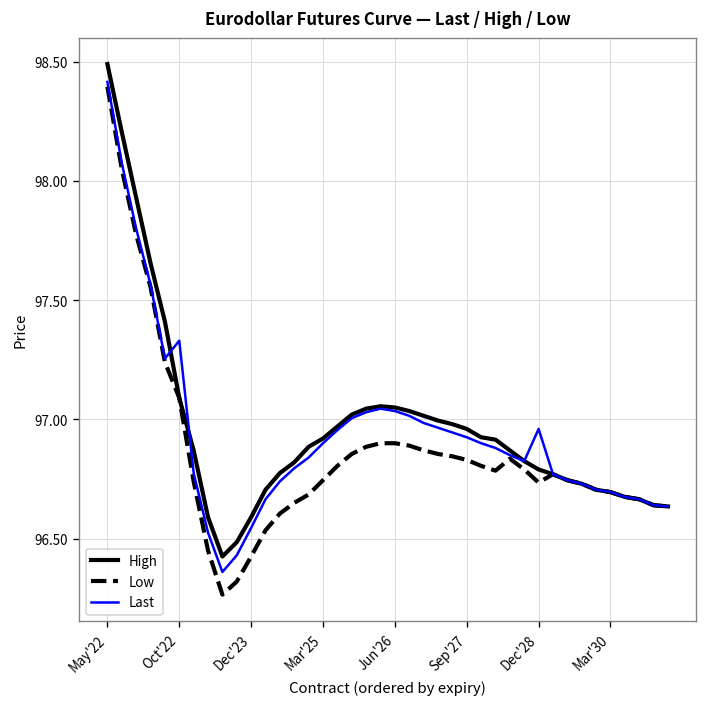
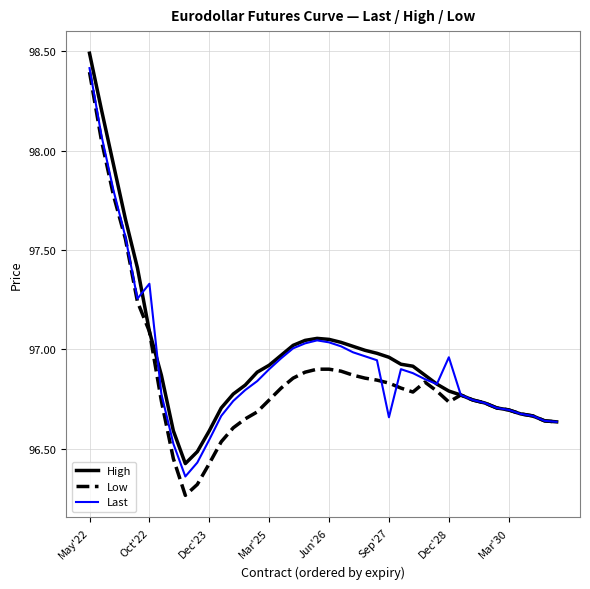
  {
    "Last": {
      "May'22": 98.42,
      "Oct'22": 97.33,
      "Dec'23": 96.55,
      "Mar'25": 96.90,
      "Jun'26": 97.04,
-     "Sep'27": 96.93,
+     "Sep'27": 96.66,
      "Dec'28": 96.96
    }
  }
